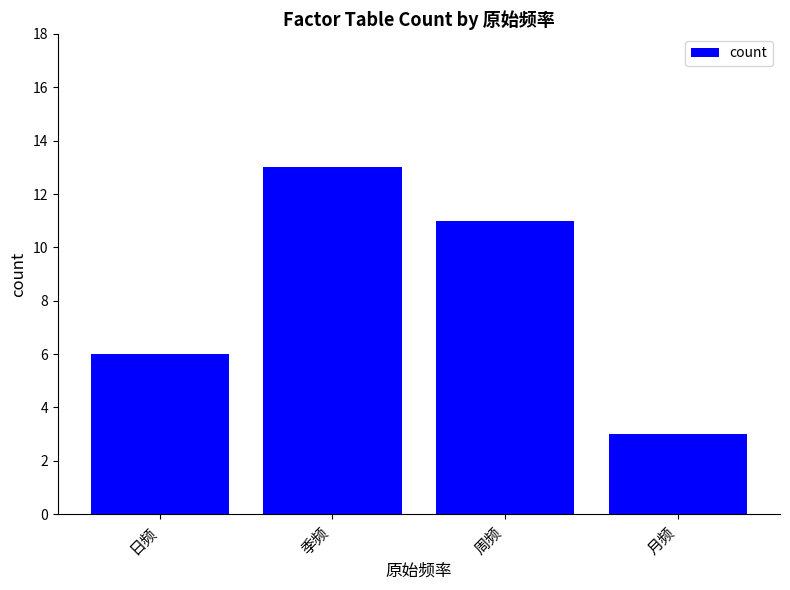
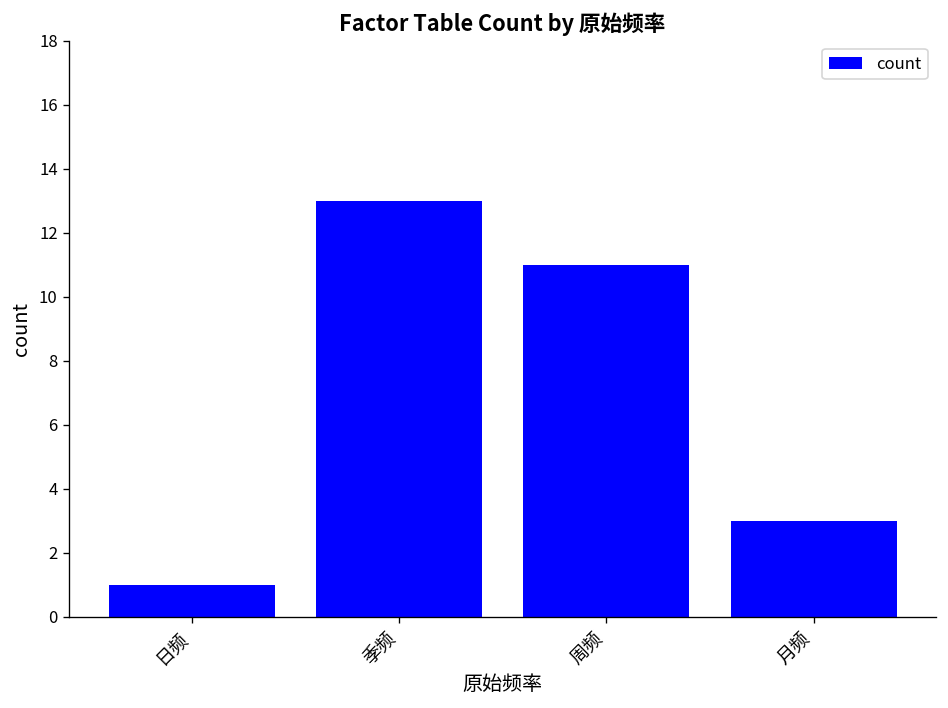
  {
-   "日频": 6,
+   "日频": 1,
    "季频": 13,
    "周频": 11,
    "月频": 3
  }
